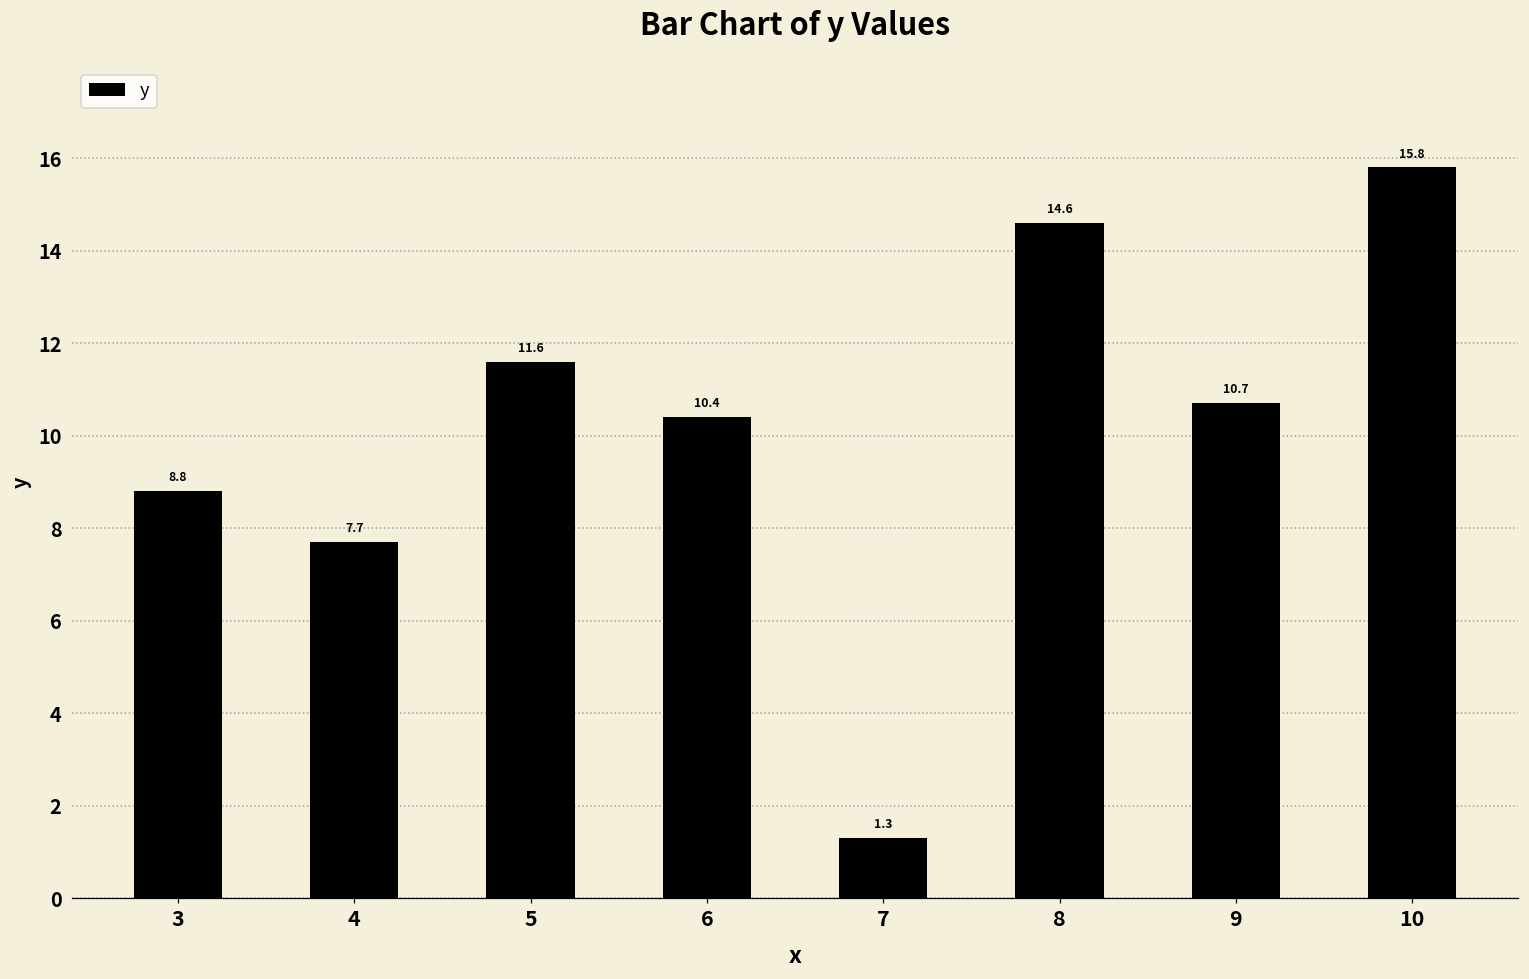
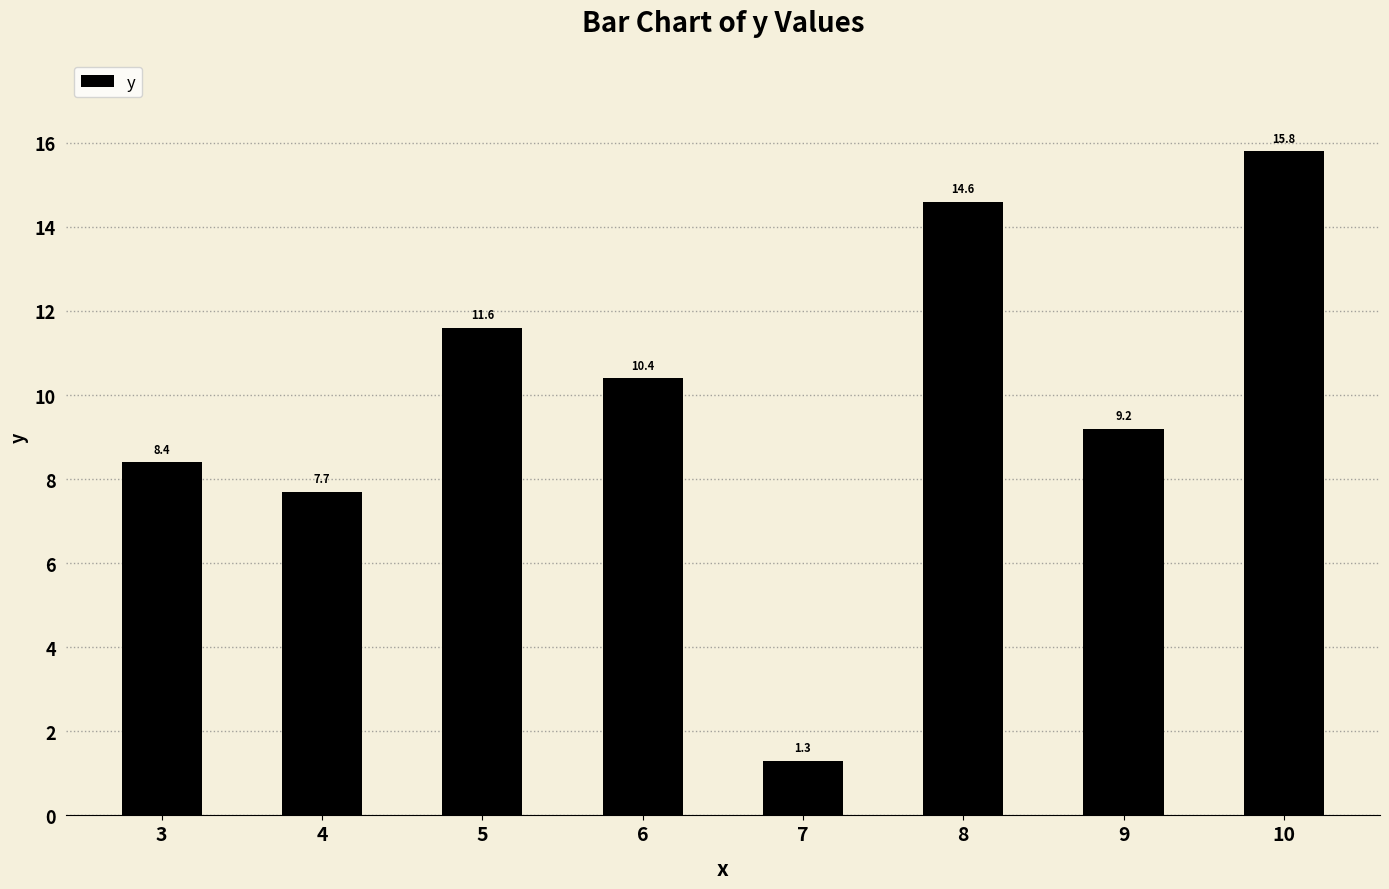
  {
-   "3": 8.8,
+   "3": 8.4,
    "4": 7.7,
    "5": 11.6,
    "6": 10.4,
    "7": 1.3,
    "8": 14.6,
-   "9": 10.7,
+   "9": 9.2,
    "10": 15.8
  }
